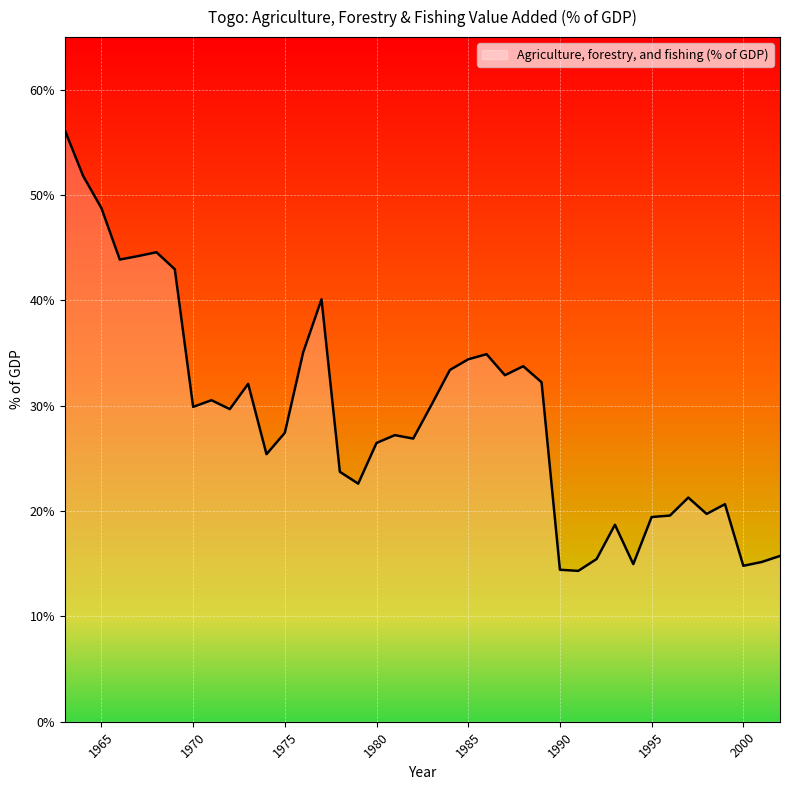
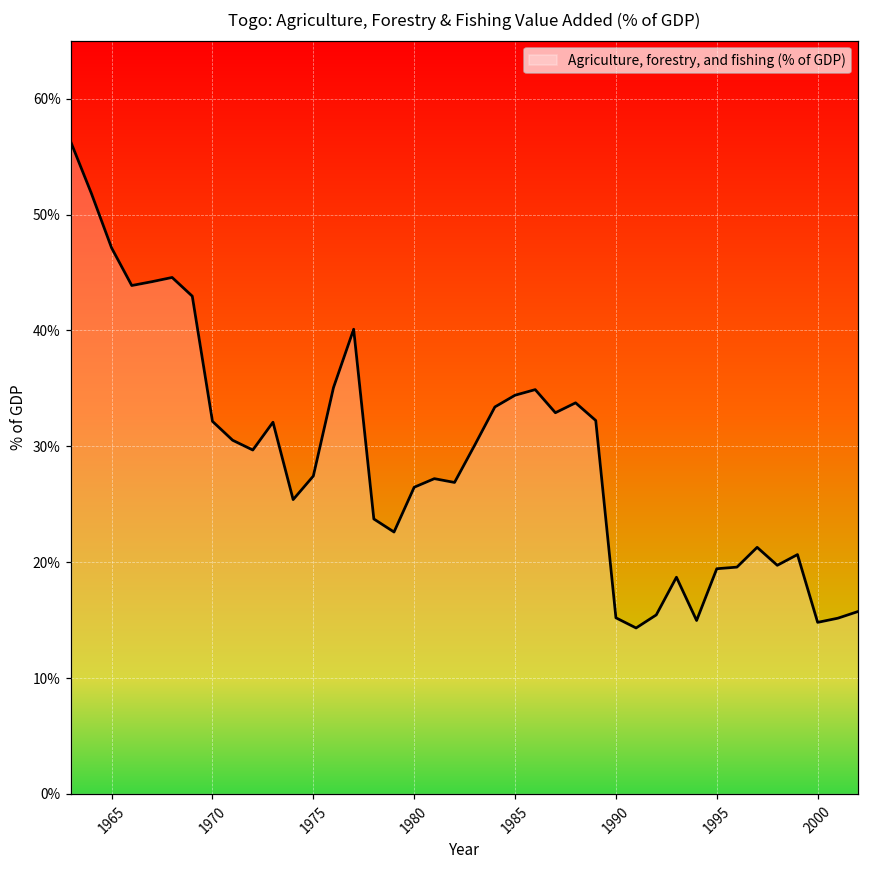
  {
-   "1965": "48.8%",
-   "1970": "29.9%",
+   "1965": "47.1%",
+   "1970": "32.2%",
    "1975": "27.4%",
    "1980": "26.5%",
    "1985": "34.4%",
-   "1990": "14.4%",
+   "1990": "15.2%",
    "1995": "19.4%",
    "2000": "14.8%"
  }
